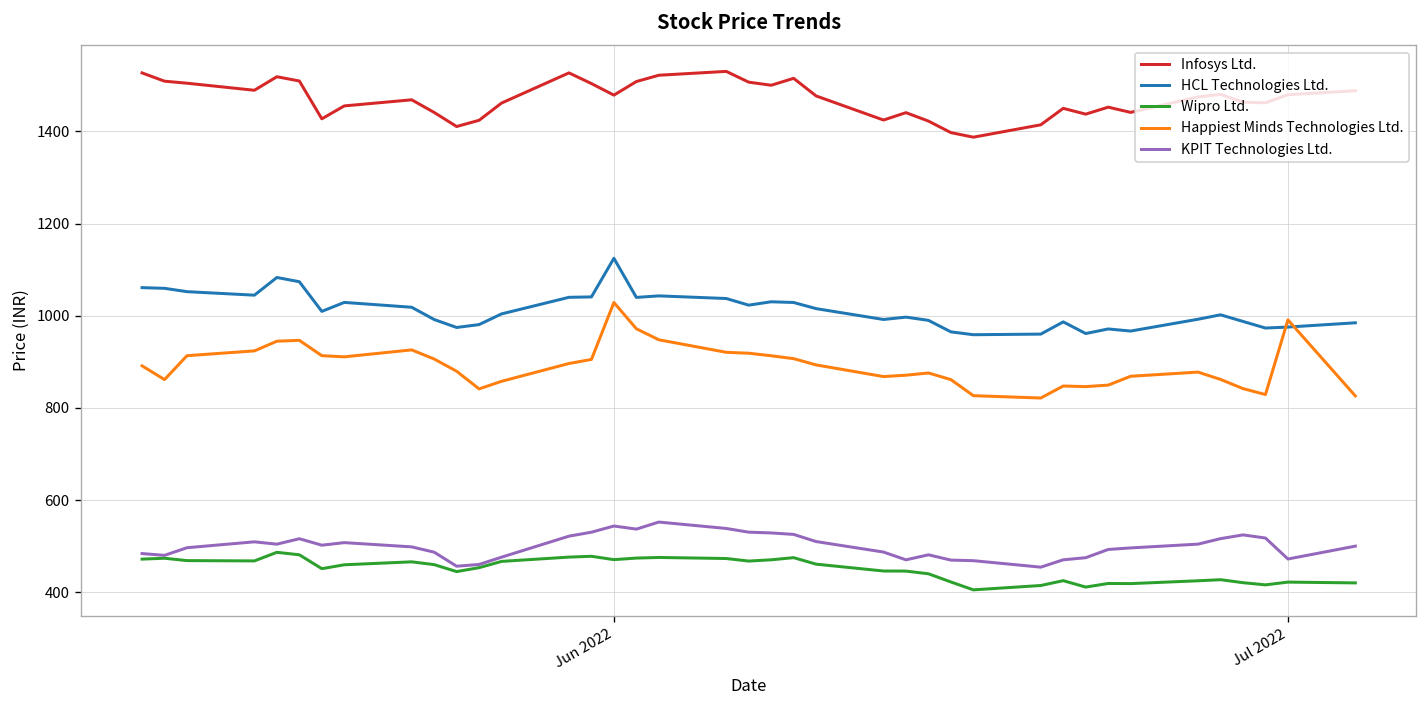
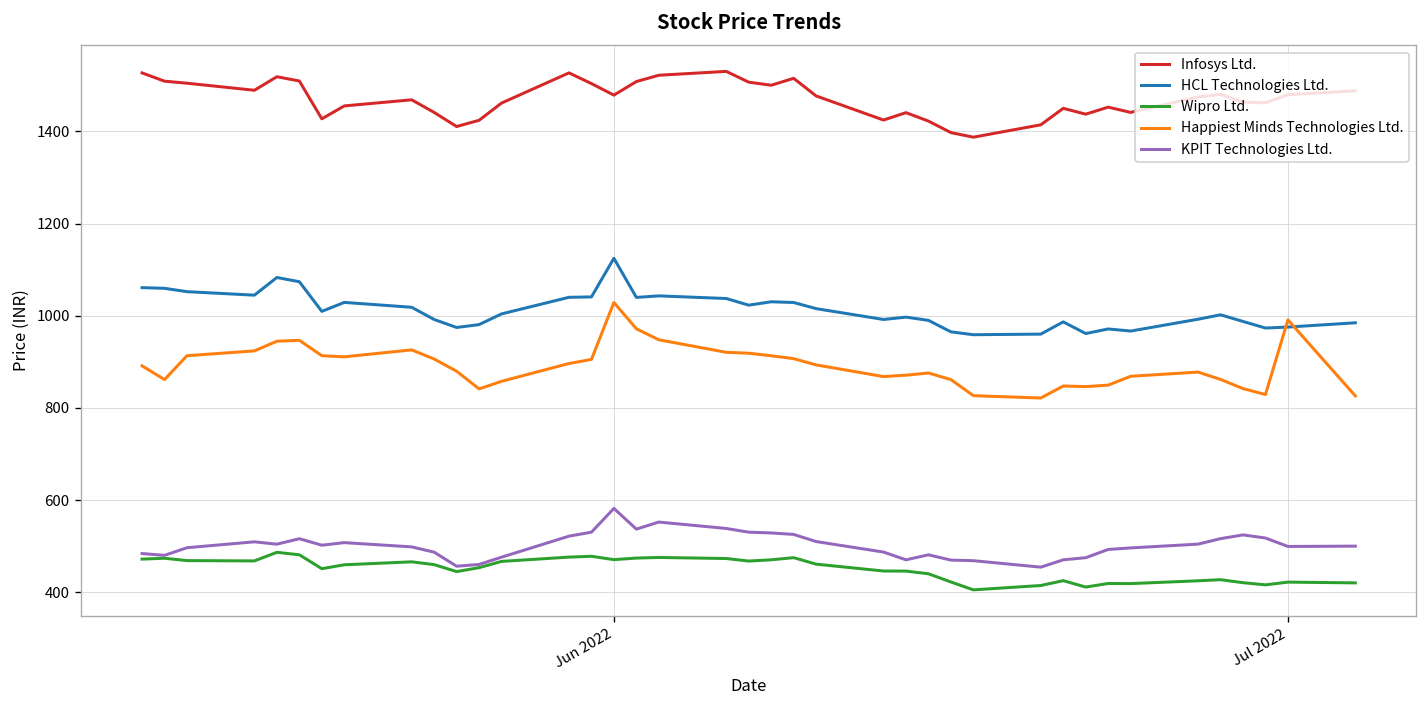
  {
    "Infosys Ltd.": {
      "Jun 2022": 1480
    },
    "HCL Technologies Ltd.": {
      "Jun 2022": 1120,
      "Jul 2022": 980
    },
    "Wipro Ltd.": {
      "Jun 2022": 470,
      "Jul 2022": 420
    },
    "Happiest Minds Technologies Ltd.": {
      "Jun 2022": 1030,
      "Jul 2022": 990
    },
    "KPIT Technologies Ltd.": {
-     "Jun 2022": 540,
-     "Jul 2022": 470
+     "Jun 2022": 580,
+     "Jul 2022": 500
    }
  }
